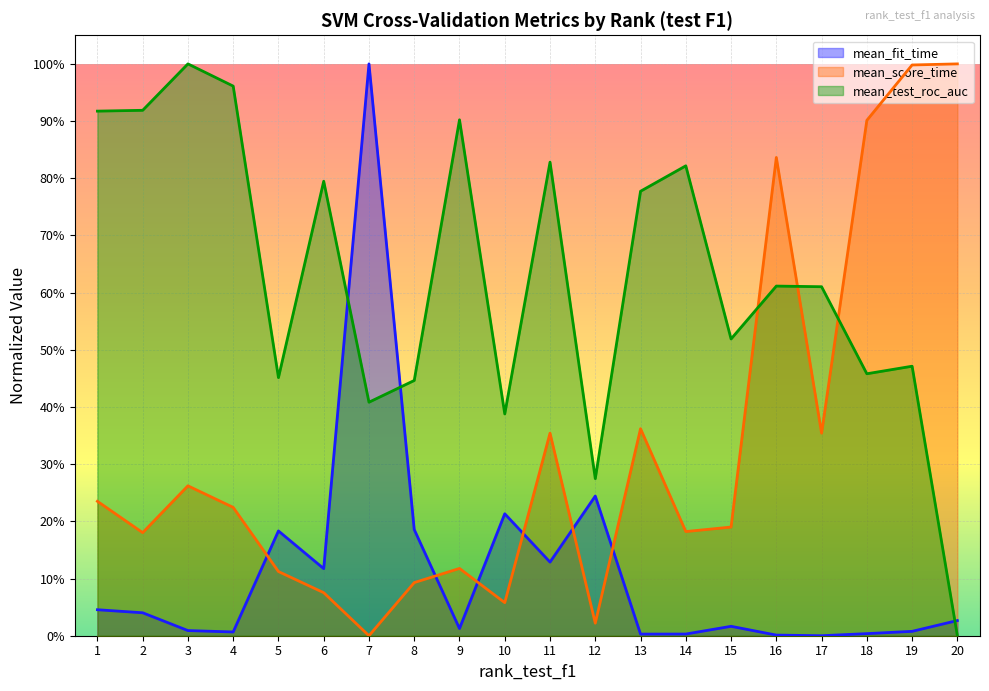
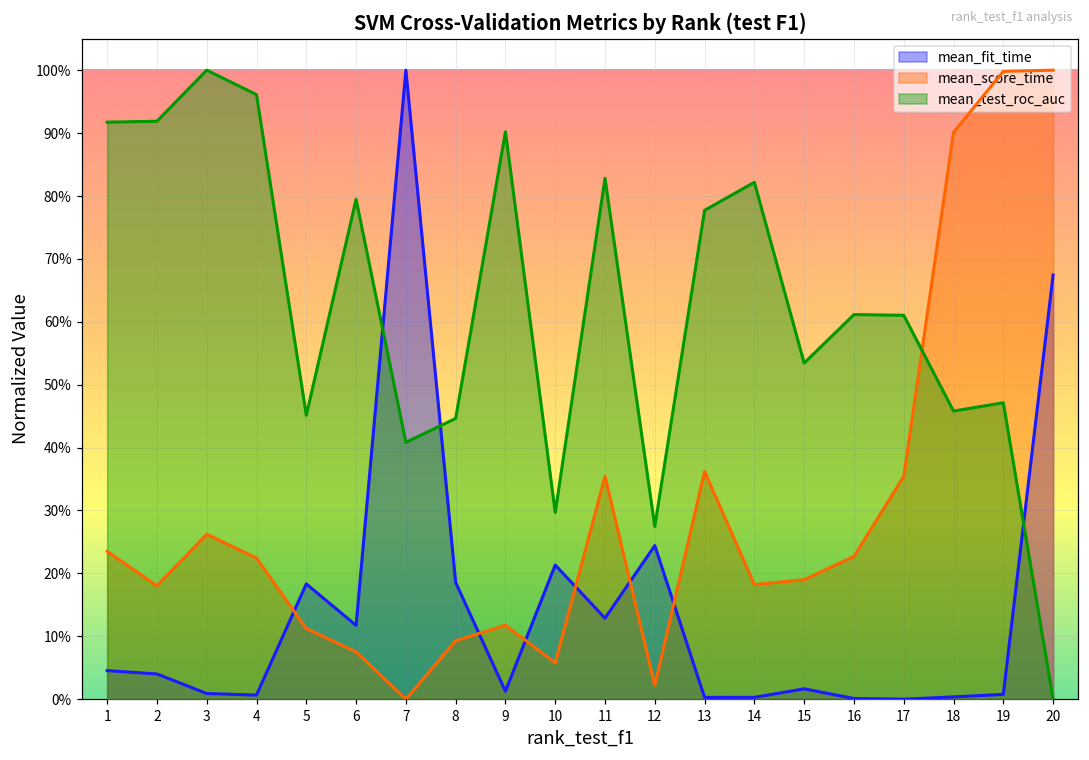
  {
    "mean_fit_time": {
      "1": "5%",
      "2": "4%",
      "3": "1%",
      "4": "1%",
      "5": "18%",
      "6": "12%",
      "7": "100%",
      "8": "19%",
      "9": "1%",
      "10": "21%",
      "11": "13%",
      "12": "24%",
      "13": "0%",
      "14": "0%",
      "15": "2%",
      "16": "0%",
      "17": "0%",
      "18": "0%",
      "19": "1%",
-     "20": "3%"
+     "20": "67%"
    },
    "mean_score_time": {
      "1": "24%",
      "2": "18%",
      "3": "26%",
      "4": "22%",
      "5": "11%",
      "6": "8%",
      "7": "0%",
      "8": "9%",
      "9": "12%",
      "10": "6%",
      "11": "35%",
      "12": "2%",
      "13": "36%",
      "14": "18%",
      "15": "19%",
-     "16": "84%",
+     "16": "23%",
      "17": "35%",
      "18": "90%"
    },
    "mean_test_roc_auc": {
      "1": "92%",
      "2": "92%",
      "3": "100%",
      "4": "96%",
      "5": "45%",
      "6": "79%",
      "7": "41%",
      "8": "45%",
      "9": "90%",
-     "10": "39%",
+     "10": "30%",
      "11": "83%",
      "12": "27%",
      "13": "78%",
      "14": "82%",
-     "15": "52%",
+     "15": "53%",
      "16": "61%",
      "17": "61%",
      "18": "46%",
      "19": "47%",
      "20": "0%"
    }
  }
